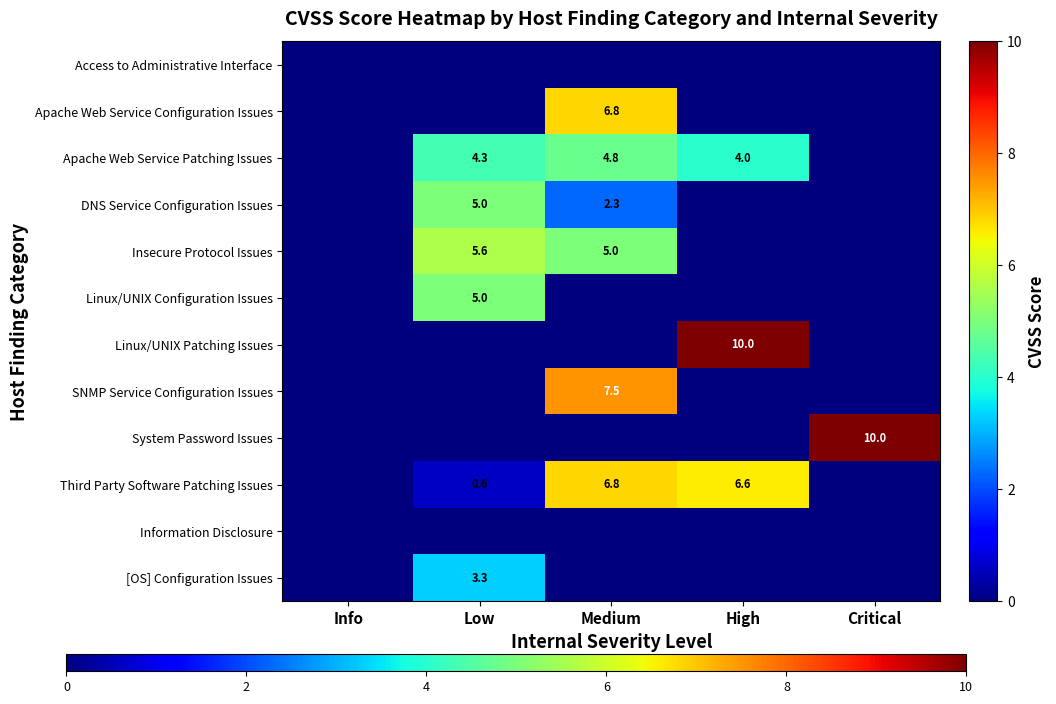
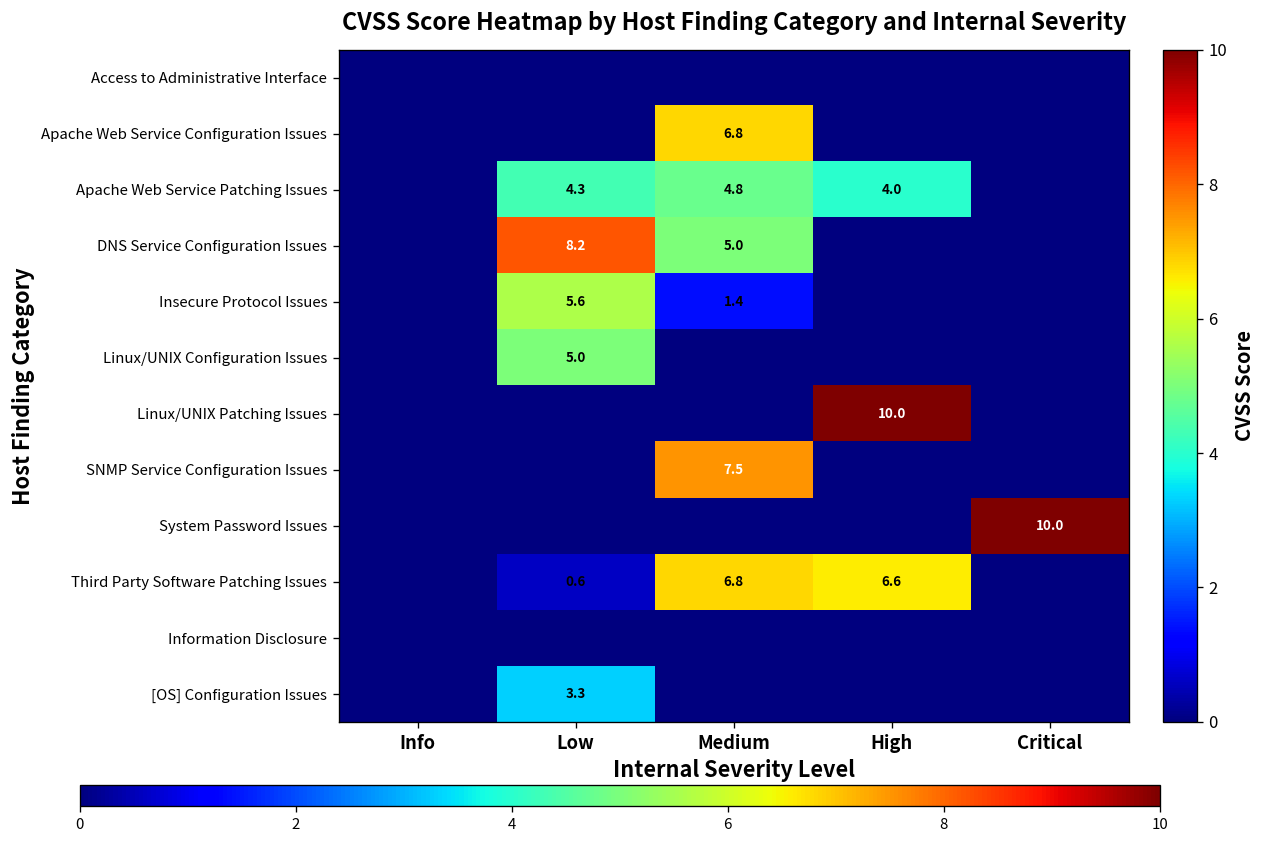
  {
    "Apache Web Service Configuration Issues": {
      "Medium": 6.8
    },
    "Apache Web Service Patching Issues": {
      "Low": 4.3,
      "Medium": 4.8,
      "High": 4.0
    },
    "DNS Service Configuration Issues": {
-     "Low": 5.0,
-     "Medium": 2.3
+     "Low": 8.2,
+     "Medium": 5.0
    },
    "Insecure Protocol Issues": {
      "Low": 5.6,
-     "Medium": 5.0
+     "Medium": 1.4
    },
    "Linux/UNIX Configuration Issues": {
      "Low": 5.0
    },
    "Linux/UNIX Patching Issues": {
      "High": 10.0
    },
    "SNMP Service Configuration Issues": {
      "Medium": 7.5
    },
    "System Password Issues": {
      "Critical": 10.0
    },
    "Third Party Software Patching Issues": {
      "Low": 0.6,
      "Medium": 6.8,
      "High": 6.6
    },
    "[OS] Configuration Issues": {
      "Low": 3.3
    }
  }
